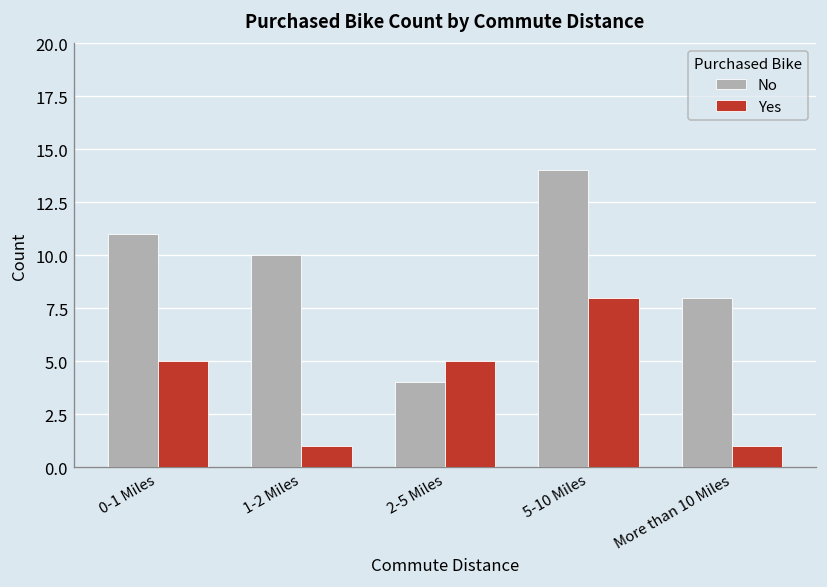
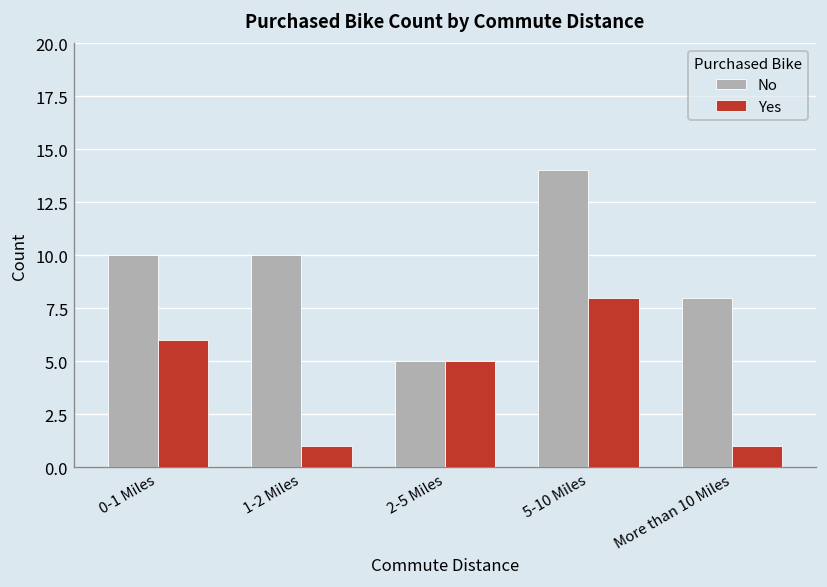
  {
    "No": {
-     "0-1 Miles": 11,
+     "0-1 Miles": 10,
      "1-2 Miles": 10,
-     "2-5 Miles": 4,
+     "2-5 Miles": 5,
      "5-10 Miles": 14,
      "More than 10 Miles": 8
    },
    "Yes": {
-     "0-1 Miles": 5,
+     "0-1 Miles": 6,
      "1-2 Miles": 1,
      "2-5 Miles": 5,
      "5-10 Miles": 8,
      "More than 10 Miles": 1
    }
  }
